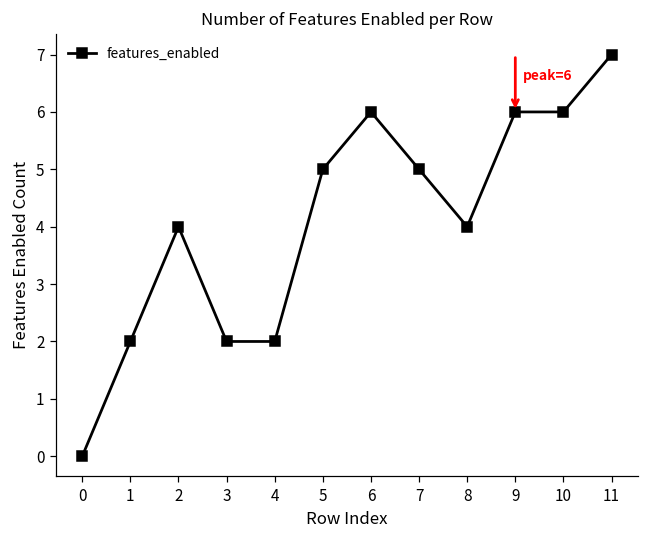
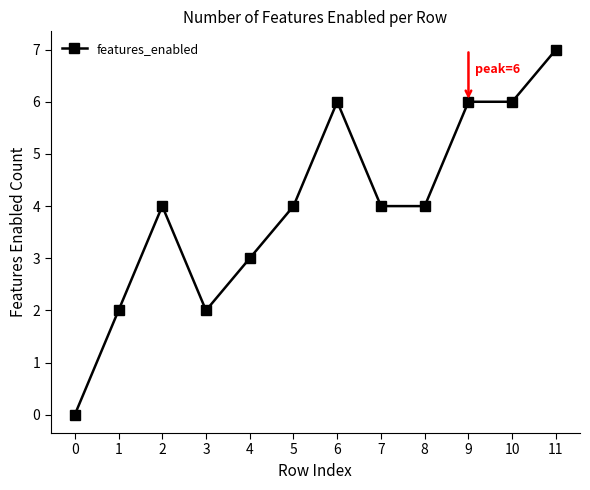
  {
    "0": 0,
    "1": 2,
    "2": 4,
    "3": 2,
-   "4": 2,
-   "5": 5,
+   "4": 3,
+   "5": 4,
    "6": 6,
-   "7": 5,
+   "7": 4,
    "8": 4,
    "9": 6,
    "11": 7
  }
